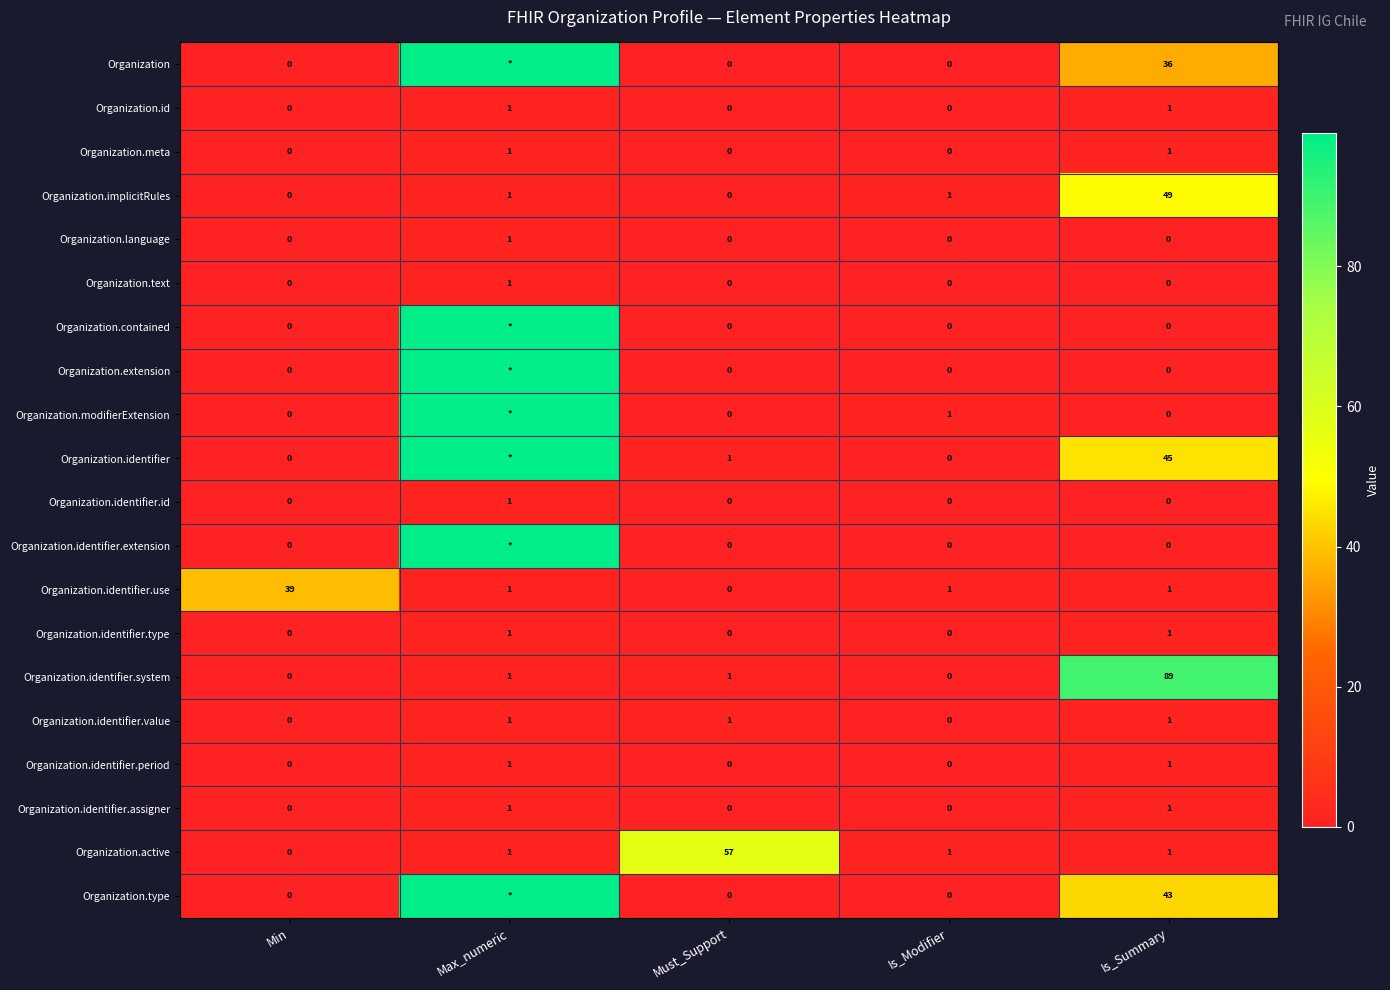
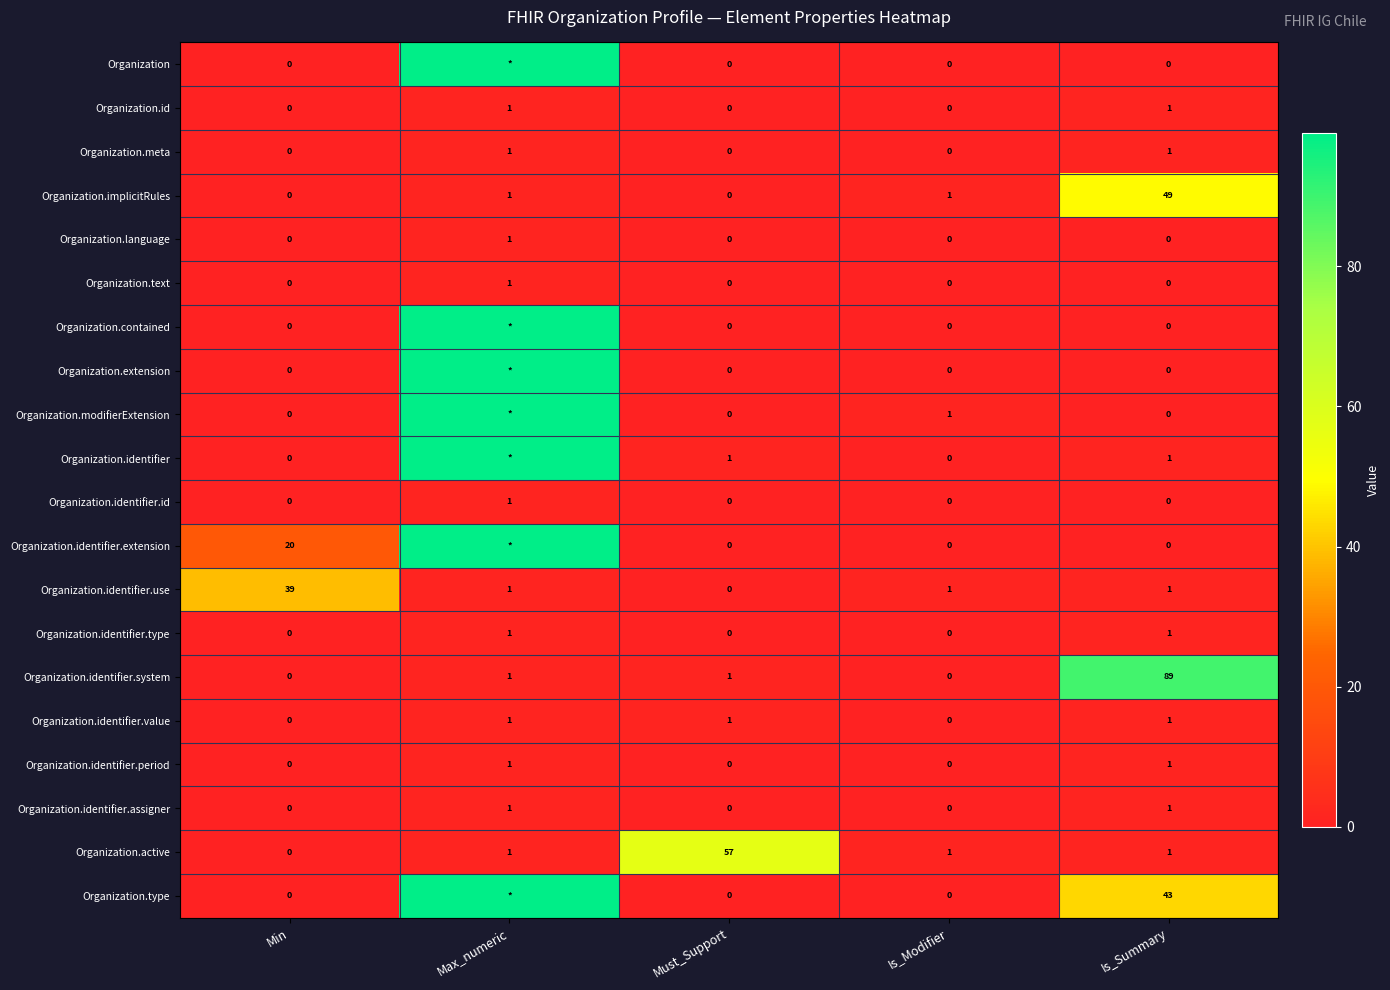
  {
    "Organization": {
      "Min": 0,
      "Must_Support": 0,
      "Is_Modifier": 0,
-     "Is_Summary": 36
+     "Is_Summary": 0
    },
    "Organization.id": {
      "Min": 0,
      "Max_numeric": 1,
      "Must_Support": 0,
      "Is_Modifier": 0,
      "Is_Summary": 1
    },
    "Organization.meta": {
      "Min": 0,
      "Max_numeric": 1,
      "Must_Support": 0,
      "Is_Modifier": 0,
      "Is_Summary": 1
    },
    "Organization.implicitRules": {
      "Min": 0,
      "Max_numeric": 1,
      "Must_Support": 0,
      "Is_Modifier": 1,
      "Is_Summary": 49
    },
    "Organization.language": {
      "Min": 0,
      "Max_numeric": 1,
      "Must_Support": 0,
      "Is_Modifier": 0,
      "Is_Summary": 0
    },
    "Organization.text": {
      "Min": 0,
      "Max_numeric": 1,
      "Must_Support": 0,
      "Is_Modifier": 0,
      "Is_Summary": 0
    },
    "Organization.contained": {
      "Min": 0,
      "Must_Support": 0,
      "Is_Modifier": 0,
      "Is_Summary": 0
    },
    "Organization.extension": {
      "Min": 0,
      "Must_Support": 0,
      "Is_Modifier": 0,
      "Is_Summary": 0
    },
    "Organization.modifierExtension": {
      "Min": 0,
      "Must_Support": 0,
      "Is_Modifier": 1,
      "Is_Summary": 0
    },
    "Organization.identifier": {
      "Min": 0,
      "Must_Support": 1,
      "Is_Modifier": 0,
-     "Is_Summary": 45
+     "Is_Summary": 1
    },
    "Organization.identifier.id": {
      "Min": 0,
      "Max_numeric": 1,
      "Must_Support": 0,
      "Is_Modifier": 0,
      "Is_Summary": 0
    },
    "Organization.identifier.extension": {
-     "Min": 0,
+     "Min": 20,
      "Must_Support": 0,
      "Is_Modifier": 0,
      "Is_Summary": 0
    },
    "Organization.identifier.use": {
      "Min": 39,
      "Max_numeric": 1,
      "Must_Support": 0,
      "Is_Modifier": 1,
      "Is_Summary": 1
    },
    "Organization.identifier.type": {
      "Min": 0,
      "Max_numeric": 1,
      "Must_Support": 0,
      "Is_Modifier": 0,
      "Is_Summary": 1
    },
    "Organization.identifier.system": {
      "Min": 0,
      "Max_numeric": 1,
      "Must_Support": 1,
      "Is_Modifier": 0,
      "Is_Summary": 89
    },
    "Organization.identifier.value": {
      "Min": 0,
      "Max_numeric": 1,
      "Must_Support": 1,
      "Is_Modifier": 0,
      "Is_Summary": 1
    },
    "Organization.identifier.period": {
      "Min": 0,
      "Max_numeric": 1,
      "Must_Support": 0,
      "Is_Modifier": 0,
      "Is_Summary": 1
    },
    "Organization.identifier.assigner": {
      "Min": 0,
      "Max_numeric": 1,
      "Must_Support": 0,
      "Is_Modifier": 0,
      "Is_Summary": 1
    },
    "Organization.active": {
      "Min": 0,
      "Max_numeric": 1,
      "Must_Support": 57,
      "Is_Modifier": 1,
      "Is_Summary": 1
    },
    "Organization.type": {
      "Min": 0,
      "Must_Support": 0,
      "Is_Modifier": 0,
      "Is_Summary": 43
    }
  }
